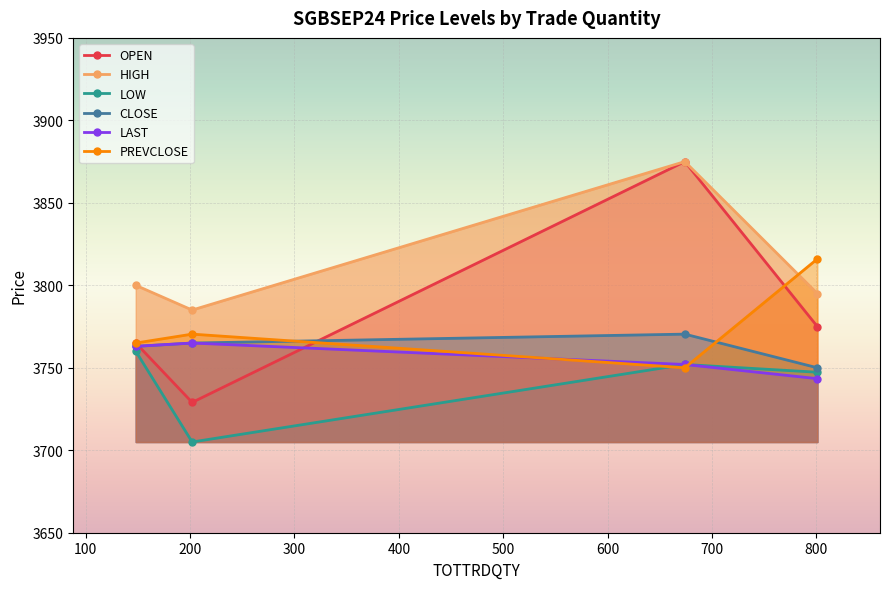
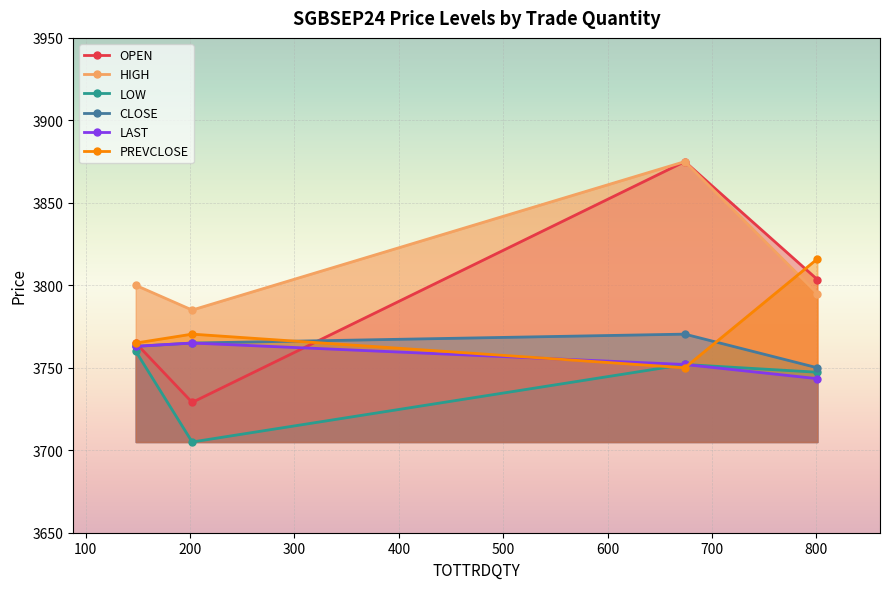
  {
    "OPEN": {
-     "800": 3775
+     "800": 3804
    },
    "HIGH": {
      "800": 3795
    },
    "LAST": {
      "800": 3743
    },
    "PREVCLOSE": {
      "800": 3816
    }
  }
